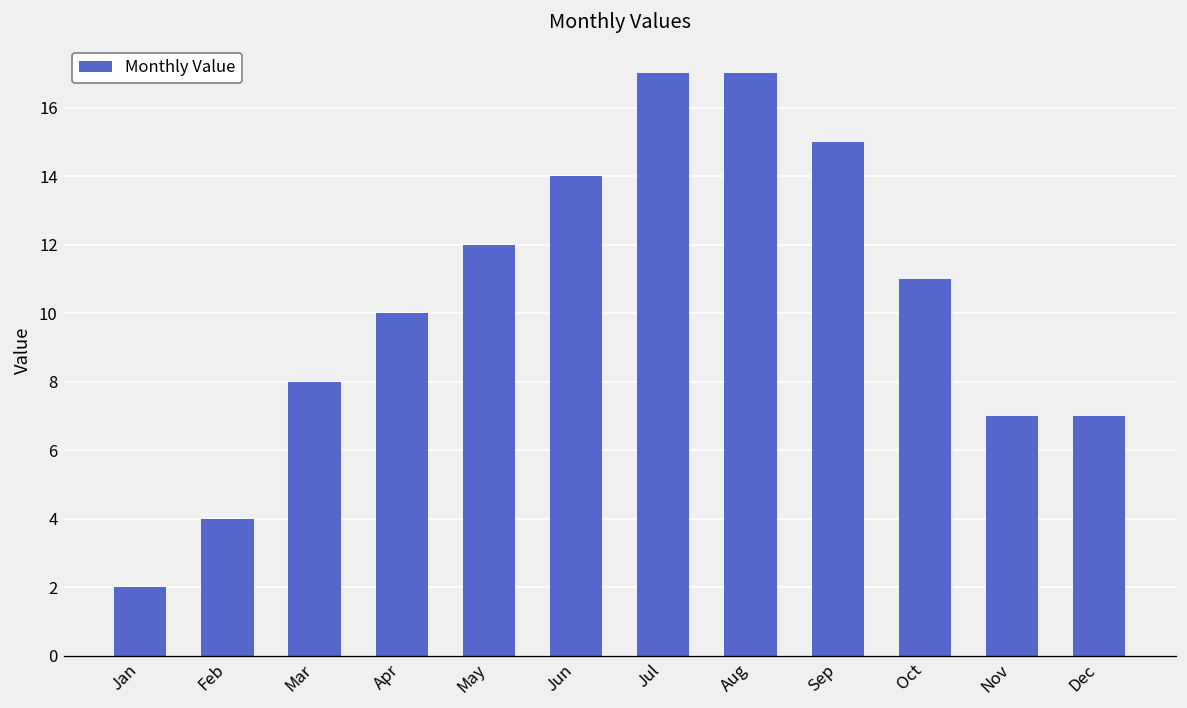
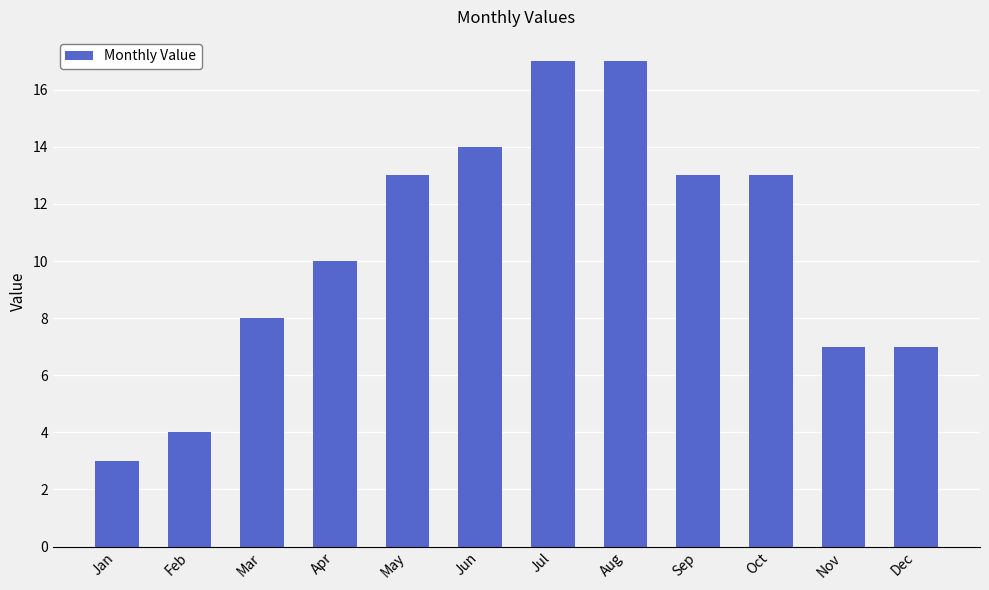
  {
-   "Jan": 2,
+   "Jan": 3,
    "Feb": 4,
    "Mar": 8,
    "Apr": 10,
-   "May": 12,
+   "May": 13,
    "Jun": 14,
    "Jul": 17,
    "Aug": 17,
-   "Sep": 15,
-   "Oct": 11,
+   "Sep": 13,
+   "Oct": 13,
    "Nov": 7,
    "Dec": 7
  }
